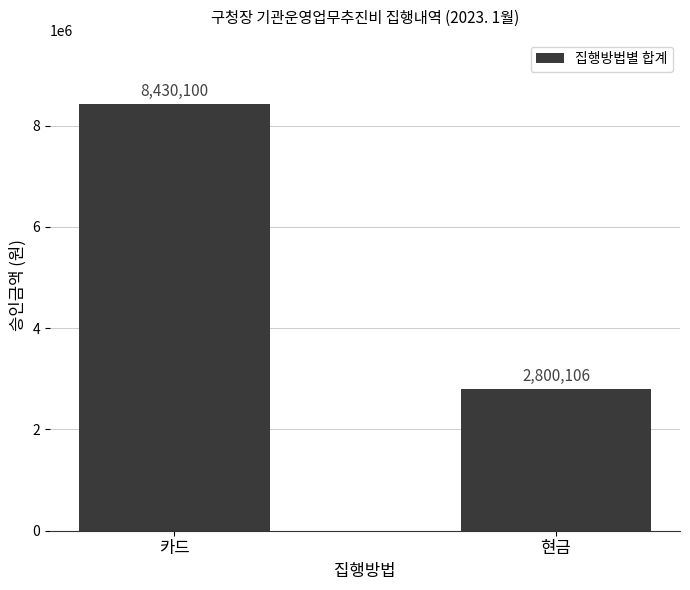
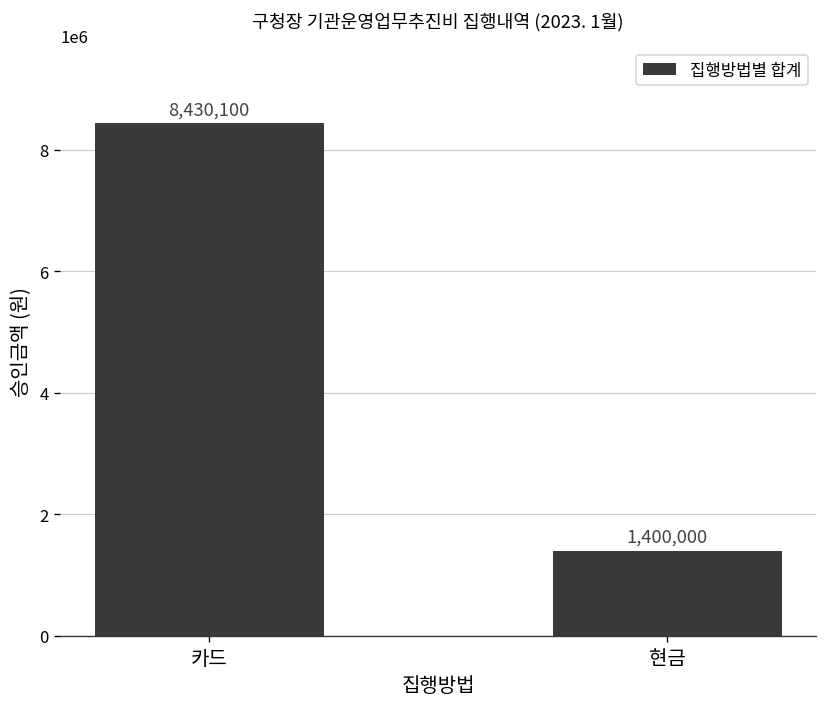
  {
    "카드": "8,430,100",
-   "현금": "2,800,106"
+   "현금": "1,400,000"
  }
